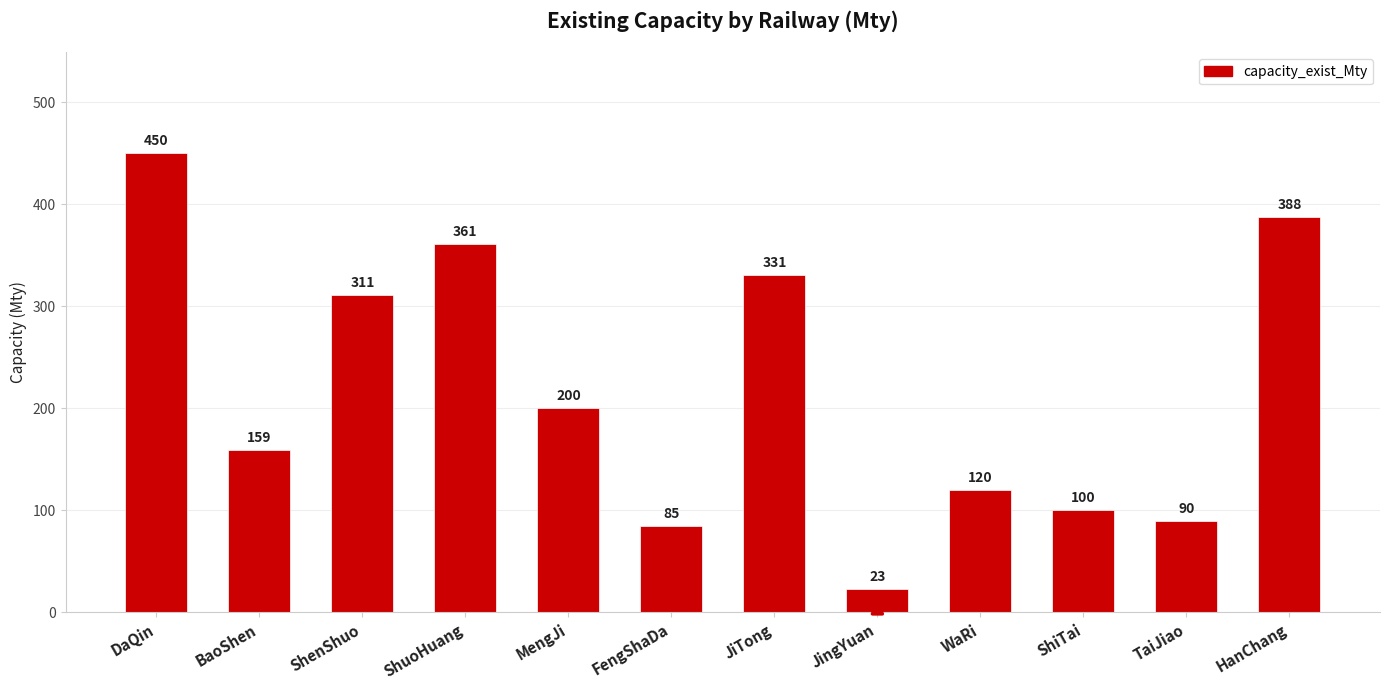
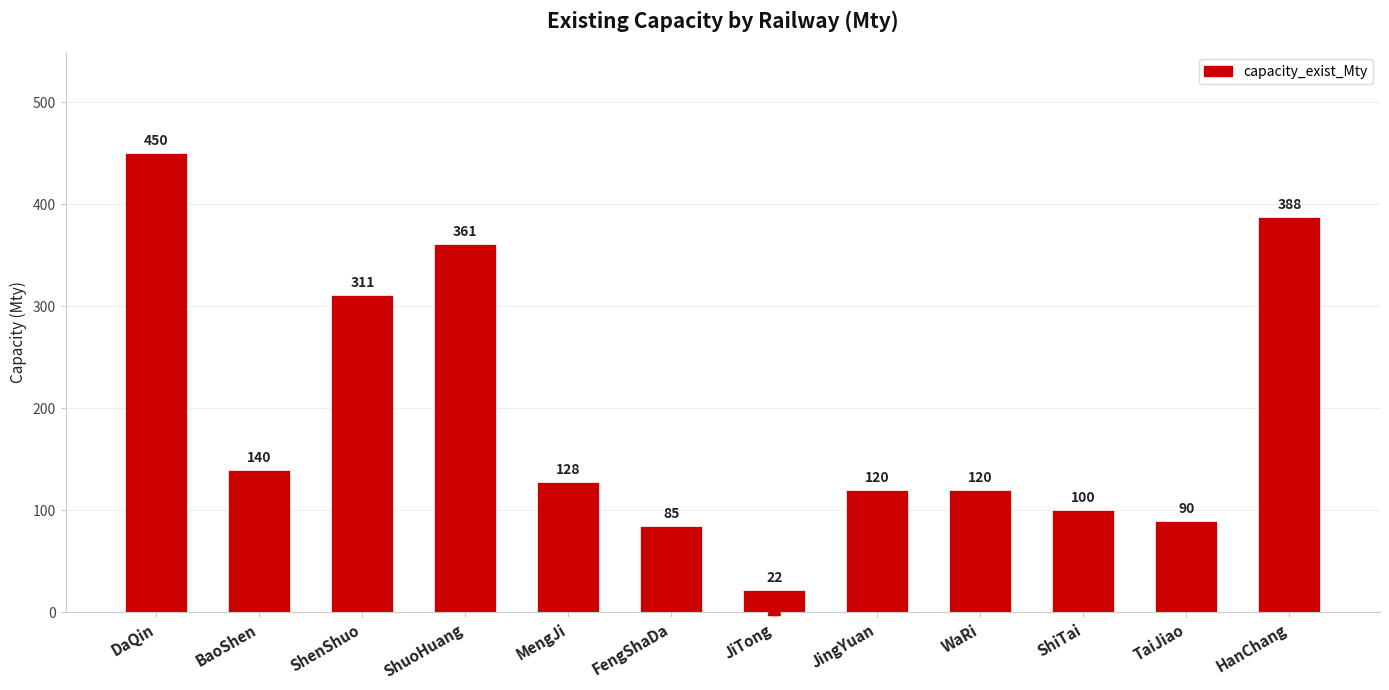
  {
    "DaQin": 450,
-   "BaoShen": 159,
+   "BaoShen": 140,
    "ShenShuo": 311,
    "ShuoHuang": 361,
-   "MengJi": 200,
+   "MengJi": 128,
    "FengShaDa": 85,
-   "JiTong": 331,
-   "JingYuan": 23,
+   "JiTong": 22,
+   "JingYuan": 120,
    "WaRi": 120,
    "ShiTai": 100,
    "TaiJiao": 90,
    "HanChang": 388
  }
